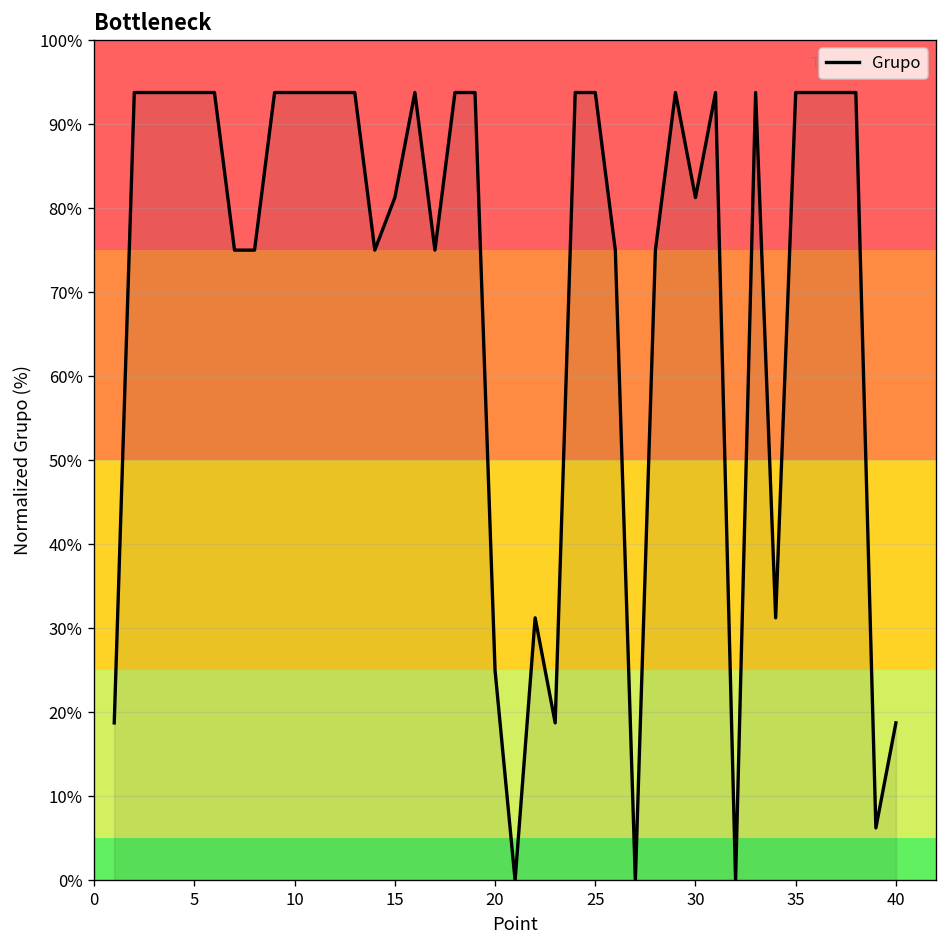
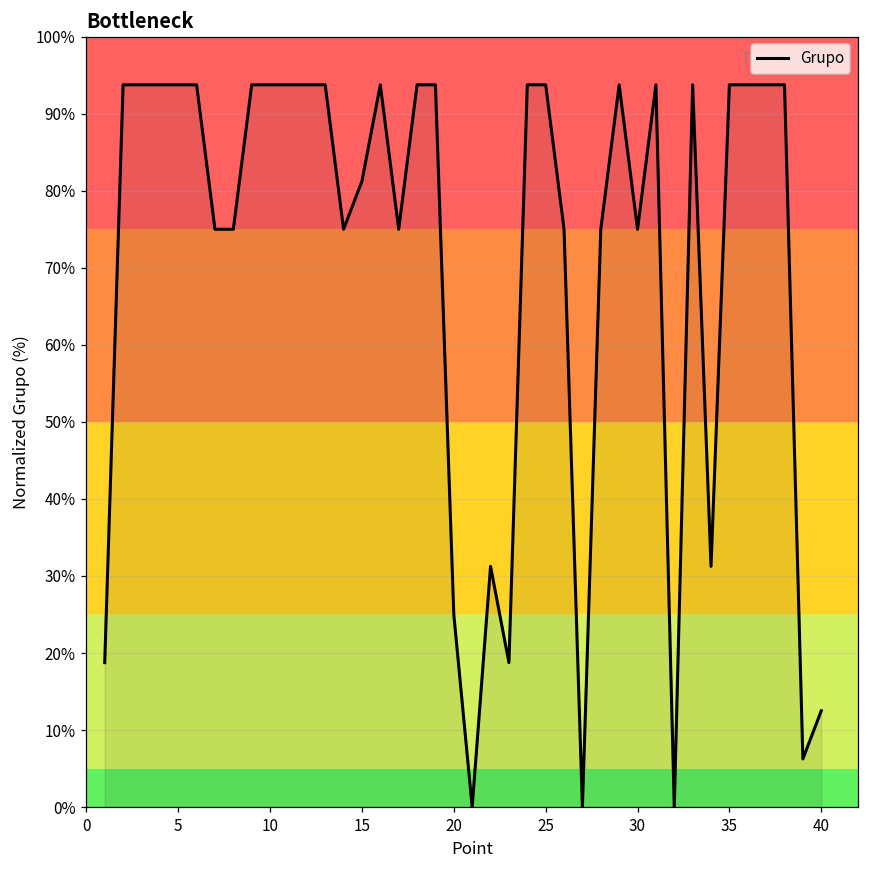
  {
    "5": "94%",
    "10": "94%",
    "15": "81%",
    "20": "25%",
    "25": "94%",
-   "30": "81%",
+   "30": "75%",
    "35": "94%",
-   "40": "19%"
+   "40": "13%"
  }
